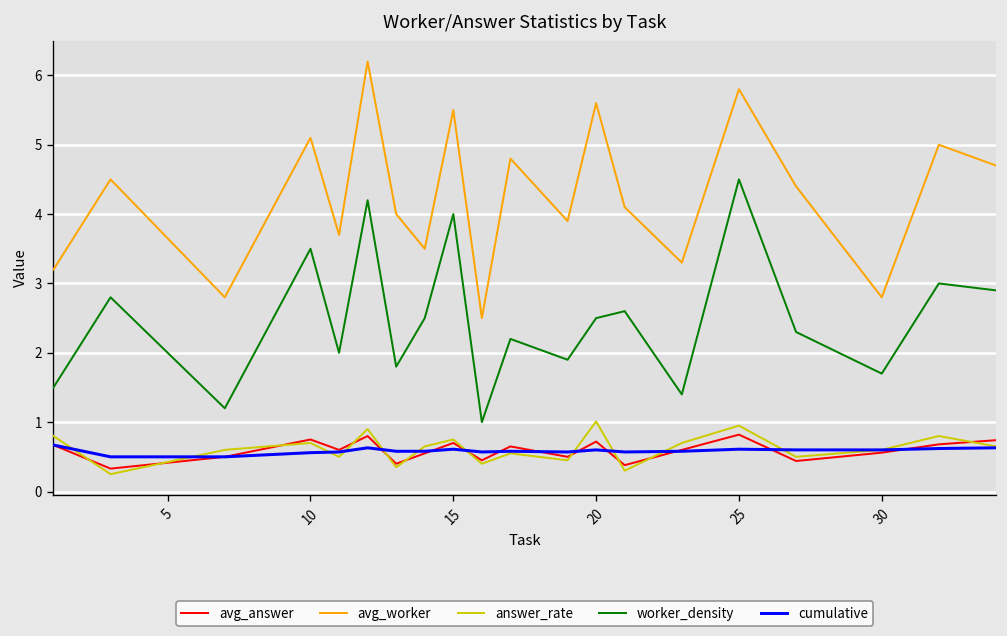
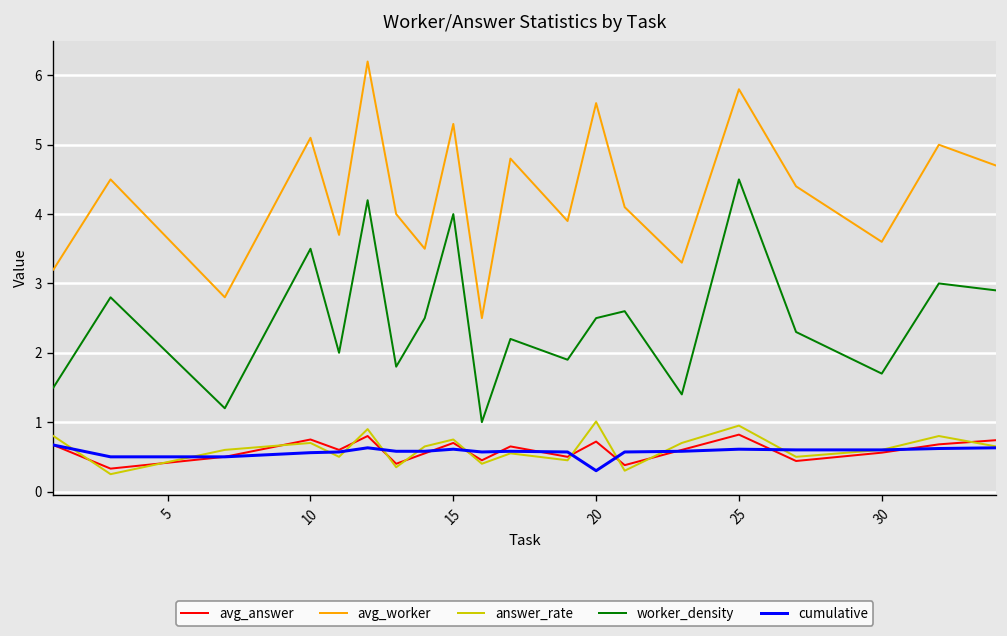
  {
    "avg_answer": {
      "10": 0.8,
      "15": 0.7,
      "20": 0.7,
      "25": 0.8
    },
    "avg_worker": {
      "10": 5.1,
-     "15": 5.5,
+     "15": 5.3,
      "20": 5.6,
      "25": 5.8,
-     "30": 2.8
+     "30": 3.6
    },
    "answer_rate": {
      "10": 0.7,
      "15": 0.8,
      "20": 1.0,
      "25": 1.0
    },
    "worker_density": {
      "10": 3.5,
      "15": 4.0,
      "20": 2.5,
      "25": 4.5,
      "30": 1.7
    },
    "cumulative": {
      "10": 0.6,
      "15": 0.6,
-     "20": 0.6,
+     "20": 0.3,
      "25": 0.6
    }
  }
